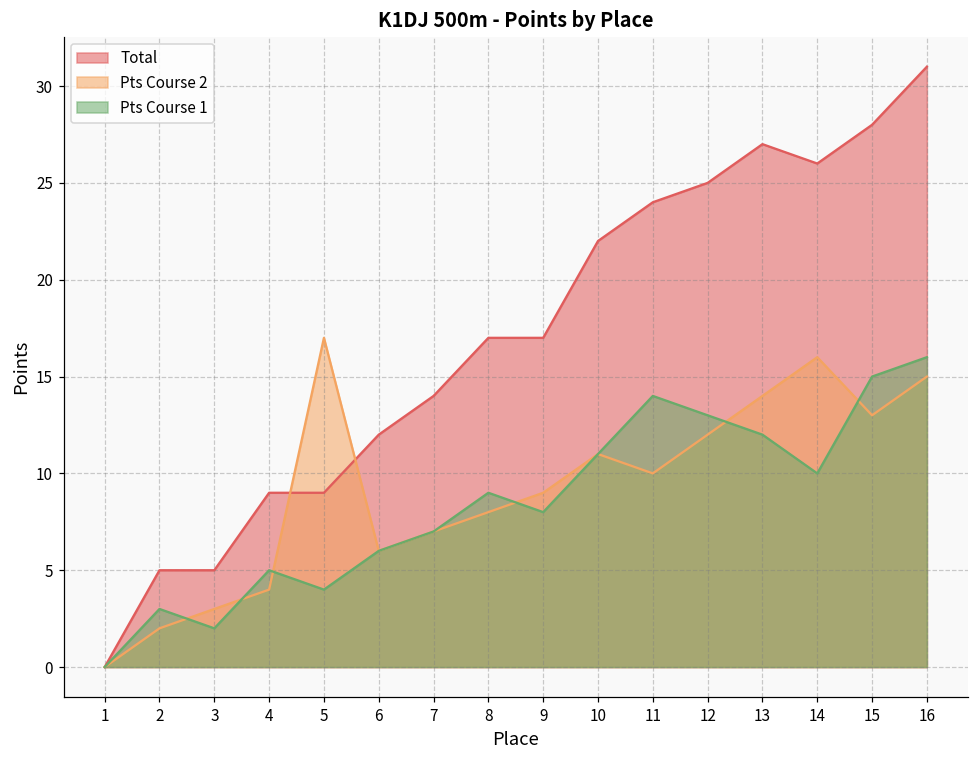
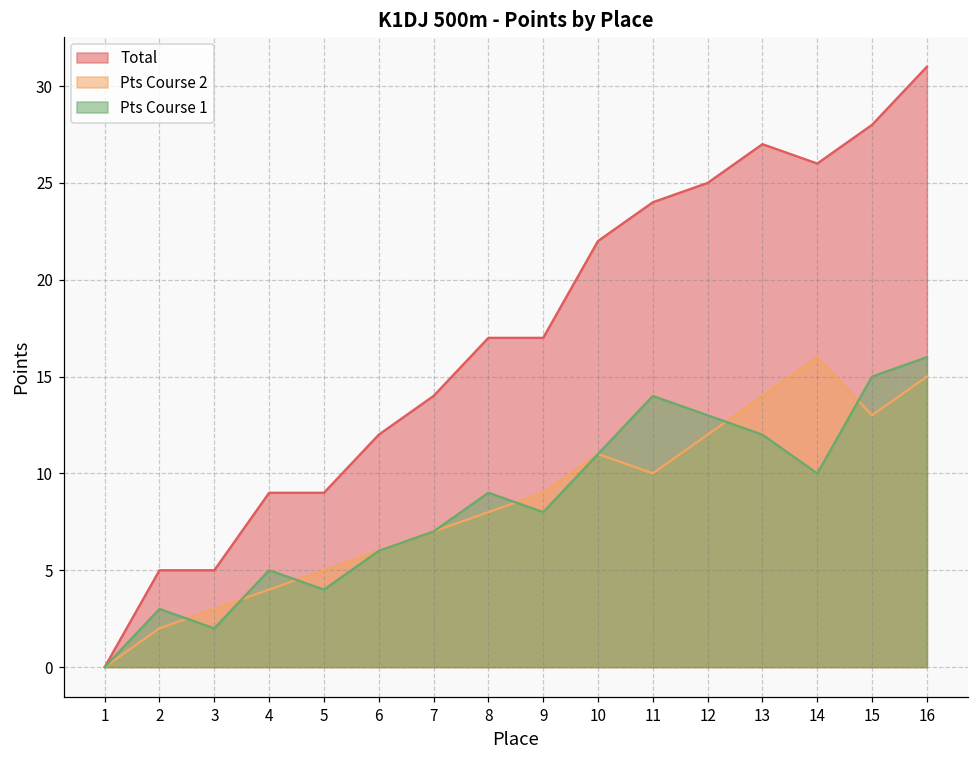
  {
    "Total": {
      "2": 5,
      "3": 5,
      "4": 9,
      "5": 9,
      "6": 12,
      "7": 14,
      "8": 17,
      "9": 17,
      "10": 22,
      "11": 24,
      "12": 25,
      "13": 27,
      "14": 26,
      "15": 28,
      "16": 31
    },
    "Pts Course 2": {
      "2": 2,
      "3": 3,
      "4": 4,
-     "5": 17,
+     "5": 5,
      "8": 8,
      "9": 9,
      "11": 10,
      "12": 12,
      "13": 14,
      "14": 16,
      "15": 13,
      "16": 15
    },
    "Pts Course 1": {
      "2": 3,
      "3": 2,
      "4": 5,
      "5": 4,
      "8": 9,
      "9": 8,
      "11": 14,
      "12": 13,
      "13": 12,
      "14": 10,
      "15": 15,
      "16": 16
    }
  }
